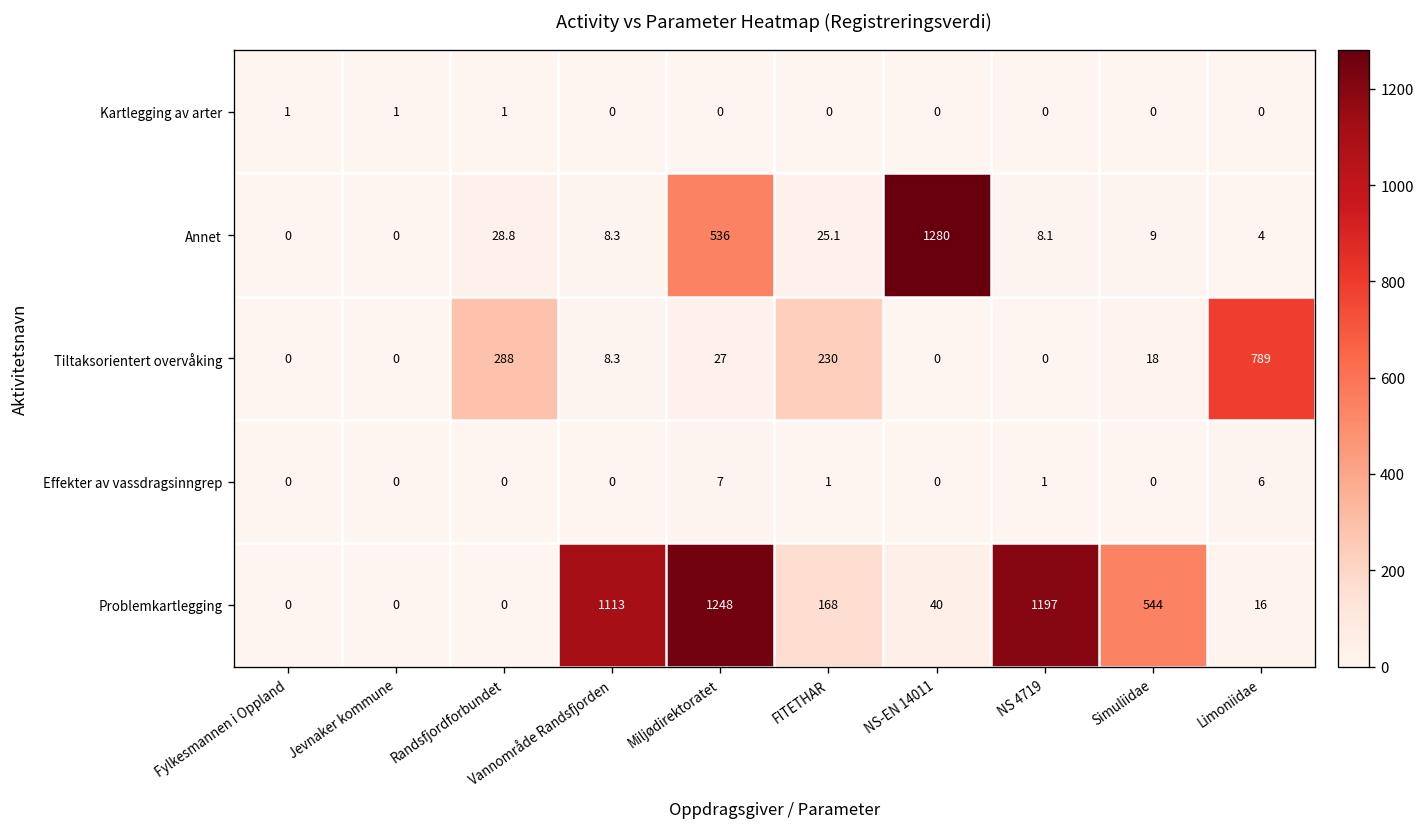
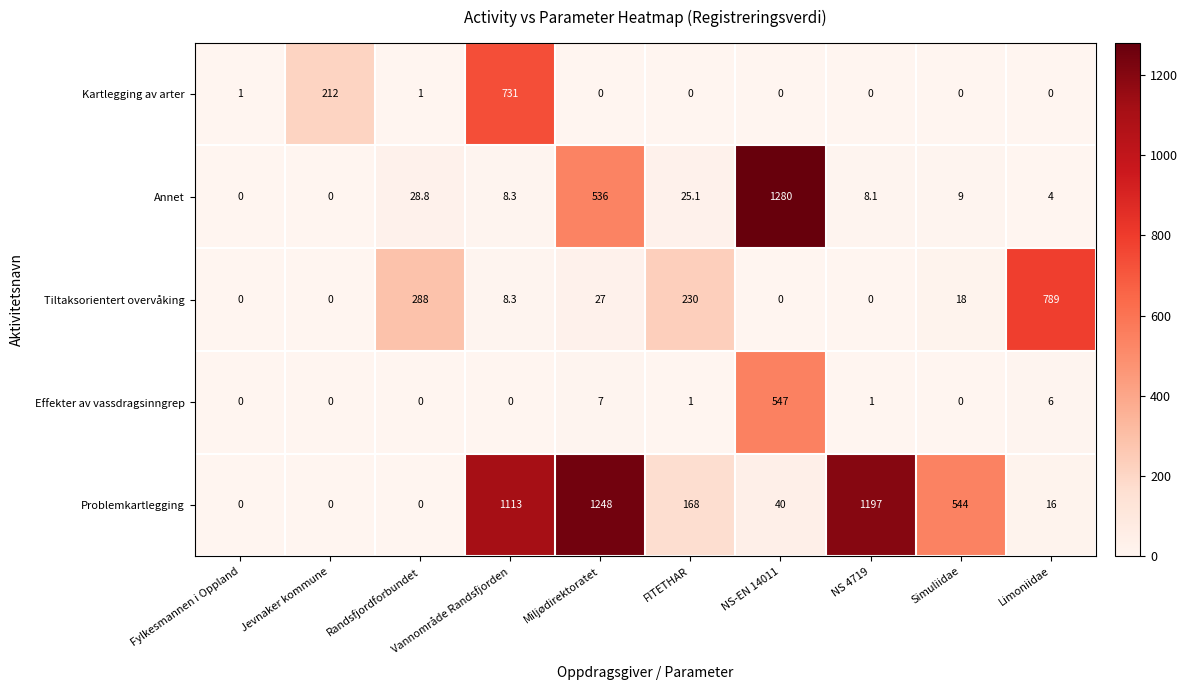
  {
    "Kartlegging av arter": {
      "Fylkesmannen i Oppland": 1,
-     "Jevnaker kommune": 1,
+     "Jevnaker kommune": 212,
      "Randsfjordforbundet": 1,
-     "Vannområde Randsfjorden": 0,
+     "Vannområde Randsfjorden": 731,
      "Miljødirektoratet": 0,
      "FITETHAR": 0,
      "NS-EN 14011": 0,
      "NS 4719": 0,
      "Simuliidae": 0,
      "Limoniidae": 0
    },
    "Annet": {
      "Fylkesmannen i Oppland": 0,
      "Jevnaker kommune": 0,
      "Randsfjordforbundet": 28.8,
      "Vannområde Randsfjorden": 8.3,
      "Miljødirektoratet": 536,
      "FITETHAR": 25.1,
      "NS-EN 14011": 1280,
      "NS 4719": 8.1,
      "Simuliidae": 9,
      "Limoniidae": 4
    },
    "Tiltaksorientert overvåking": {
      "Fylkesmannen i Oppland": 0,
      "Jevnaker kommune": 0,
      "Randsfjordforbundet": 288,
      "Vannområde Randsfjorden": 8.3,
      "Miljødirektoratet": 27,
      "FITETHAR": 230,
      "NS-EN 14011": 0,
      "NS 4719": 0,
      "Simuliidae": 18,
      "Limoniidae": 789
    },
    "Effekter av vassdragsinngrep": {
      "Fylkesmannen i Oppland": 0,
      "Jevnaker kommune": 0,
      "Randsfjordforbundet": 0,
      "Vannområde Randsfjorden": 0,
      "Miljødirektoratet": 7,
      "FITETHAR": 1,
-     "NS-EN 14011": 0,
+     "NS-EN 14011": 547,
      "NS 4719": 1,
      "Simuliidae": 0,
      "Limoniidae": 6
    },
    "Problemkartlegging": {
      "Fylkesmannen i Oppland": 0,
      "Jevnaker kommune": 0,
      "Randsfjordforbundet": 0,
      "Vannområde Randsfjorden": 1113,
      "Miljødirektoratet": 1248,
      "FITETHAR": 168,
      "NS-EN 14011": 40,
      "NS 4719": 1197,
      "Simuliidae": 544,
      "Limoniidae": 16
    }
  }
